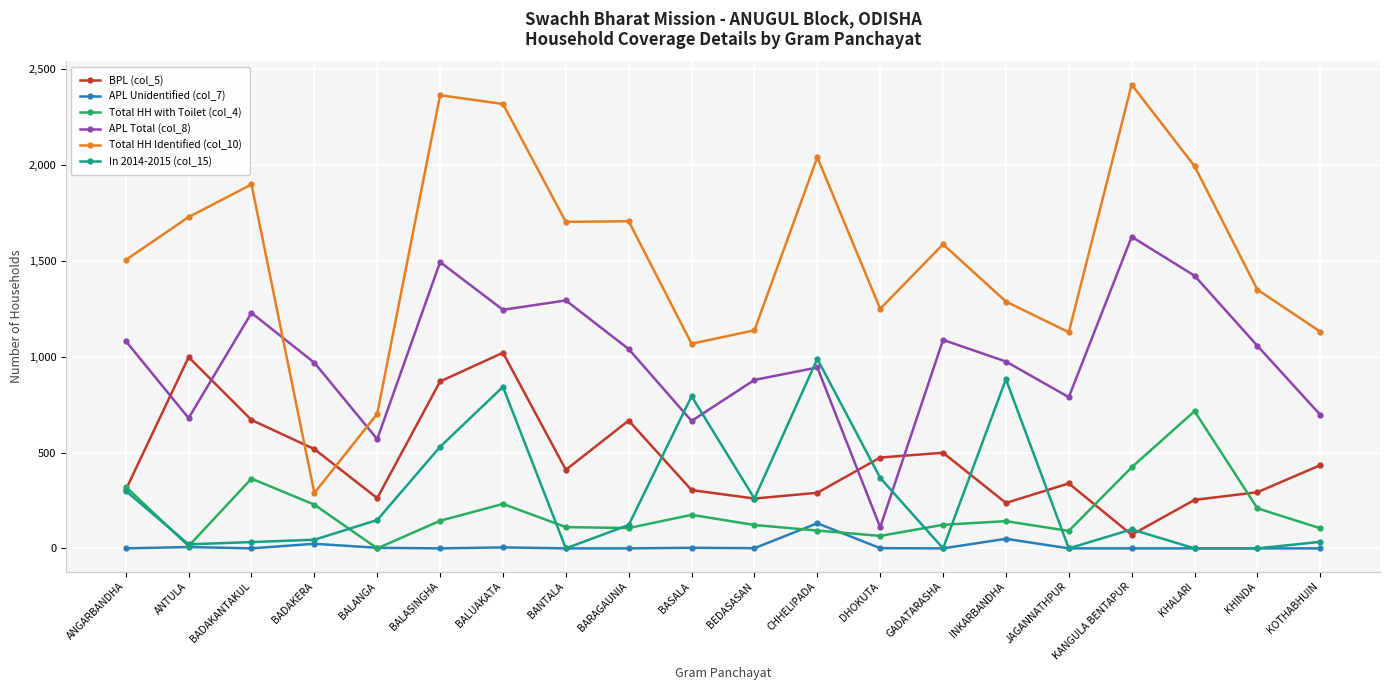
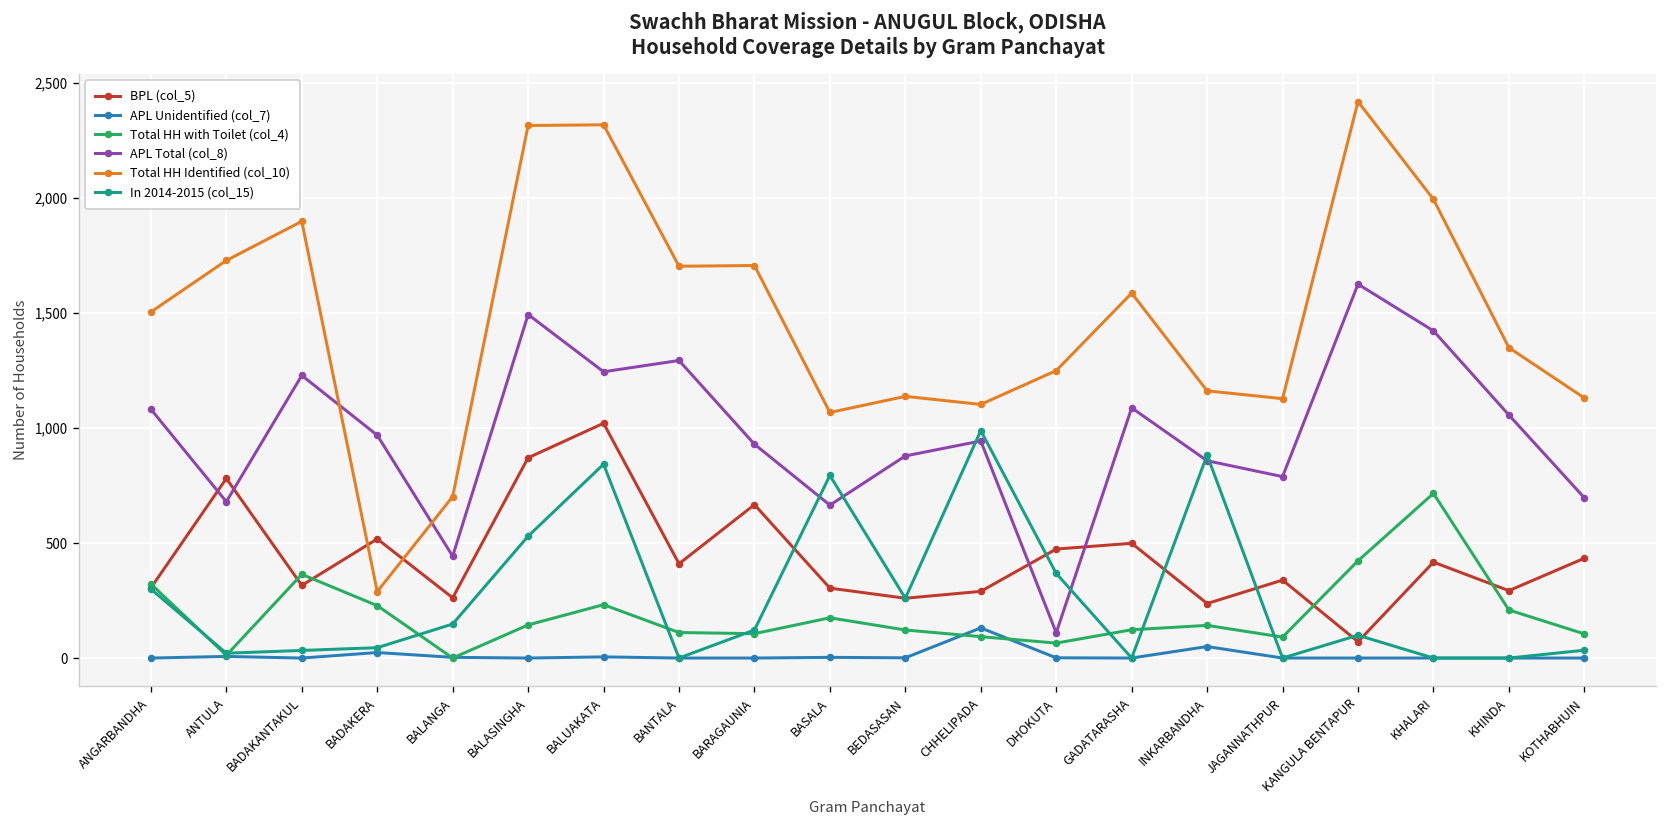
  {
    "BPL (col_5)": {
-     "ANTULA": "1,000",
-     "BADAKANTAKUL": "670",
+     "ANTULA": "780",
+     "BADAKANTAKUL": "320",
      "BADAKERA": "520",
      "BALANGA": "260",
      "BALASINGHA": "870",
      "BALUAKATA": "1,020",
      "BANTALA": "410",
      "BARAGAUNIA": "670",
      "BASALA": "300",
      "CHHELIPADA": "290",
      "DHOKUTA": "470",
      "GADATARASHA": "500",
      "INKARBANDHA": "240",
      "JAGANNATHPUR": "340",
      "KANGULA BENTAPUR": "70",
-     "KHALARI": "250",
+     "KHALARI": "420",
      "KHINDA": "290",
      "KOTHABHUIN": "430"
    },
    "APL Unidentified (col_7)": {
      "ANGARBANDHA": "0",
      "BADAKANTAKUL": "0",
      "BADAKERA": "20",
      "BALASINGHA": "0",
      "BALUAKATA": "10",
      "BARAGAUNIA": "0",
      "BASALA": "0",
      "BEDASASAN": "0",
      "CHHELIPADA": "130",
      "DHOKUTA": "0",
      "INKARBANDHA": "50",
      "KANGULA BENTAPUR": "0",
      "KOTHABHUIN": "0"
    },
    "APL Total (col_8)": {
      "ANGARBANDHA": "1,080",
      "ANTULA": "680",
      "BADAKANTAKUL": "1,230",
      "BADAKERA": "970",
-     "BALANGA": "570",
+     "BALANGA": "440",
      "BALASINGHA": "1,490",
      "BALUAKATA": "1,250",
      "BANTALA": "1,290",
-     "BARAGAUNIA": "1,040",
+     "BARAGAUNIA": "930",
      "BASALA": "670",
      "BEDASASAN": "880",
      "CHHELIPADA": "940",
      "DHOKUTA": "110",
      "GADATARASHA": "1,090",
-     "INKARBANDHA": "980",
+     "INKARBANDHA": "860",
      "JAGANNATHPUR": "790",
      "KANGULA BENTAPUR": "1,630",
      "KHALARI": "1,420",
      "KHINDA": "1,060",
      "KOTHABHUIN": "700"
    },
    "Total HH Identified (col_10)": {
      "ANGARBANDHA": "1,510",
      "ANTULA": "1,730",
      "BADAKANTAKUL": "1,900",
      "BADAKERA": "290",
      "BALANGA": "700",
-     "BALASINGHA": "2,370",
+     "BALASINGHA": "2,320",
      "BALUAKATA": "2,320",
      "BANTALA": "1,700",
      "BARAGAUNIA": "1,710",
      "BASALA": "1,070",
      "BEDASASAN": "1,140",
-     "CHHELIPADA": "2,040",
+     "CHHELIPADA": "1,100",
      "DHOKUTA": "1,250",
      "GADATARASHA": "1,590",
-     "INKARBANDHA": "1,290",
+     "INKARBANDHA": "1,160",
      "JAGANNATHPUR": "1,130",
      "KANGULA BENTAPUR": "2,420",
      "KHALARI": "2,000",
      "KHINDA": "1,350",
      "KOTHABHUIN": "1,130"
    }
  }
